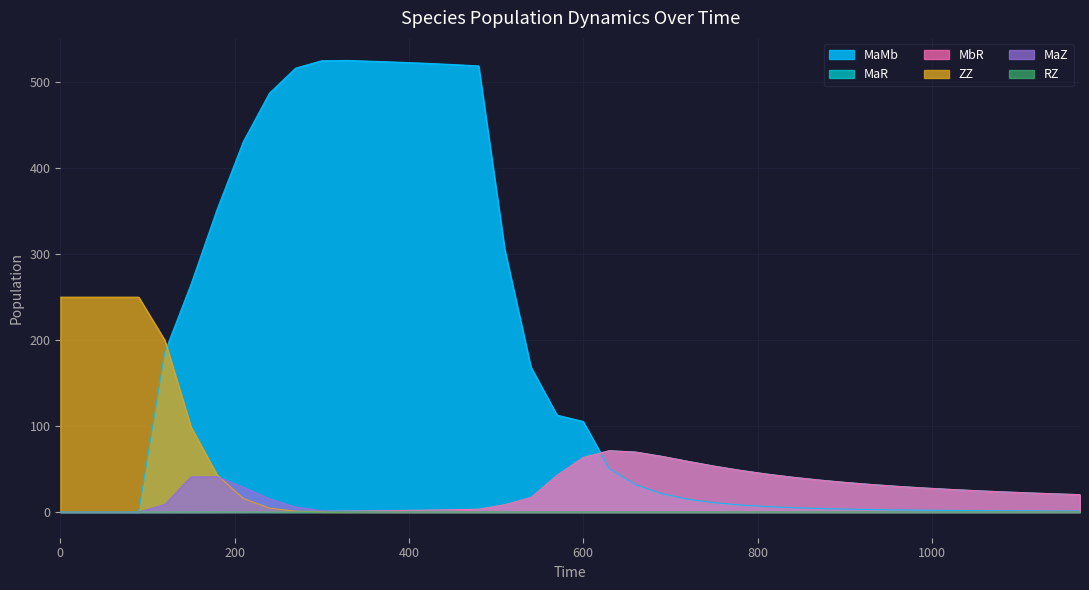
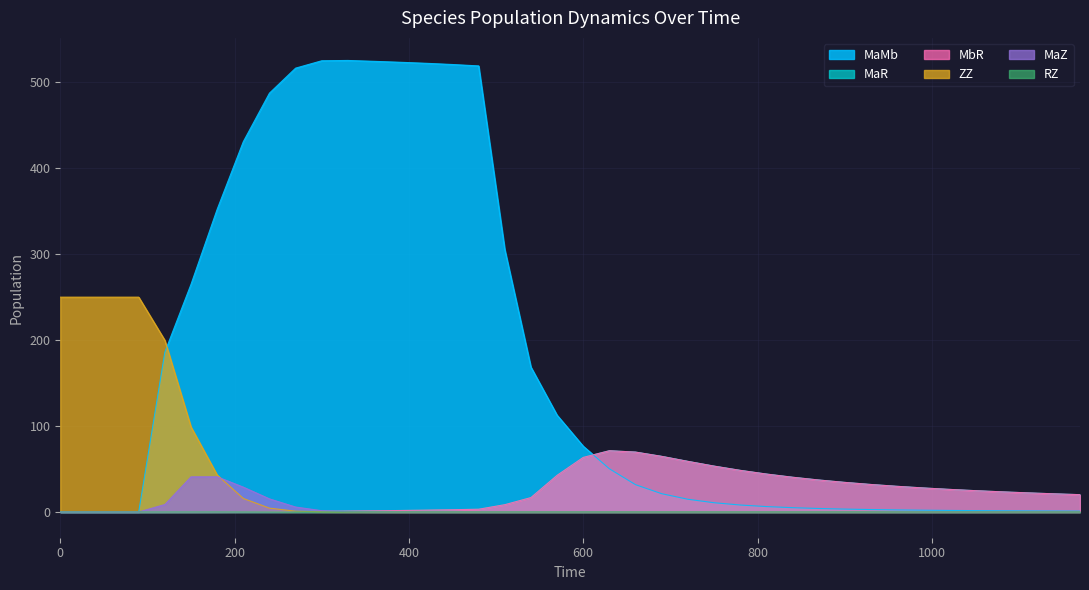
  {
    "MaMb": {
-     "600": 110
+     "600": 80
    },
    "MbR": {
      "600": 60
    },
    "ZZ": {
      "0": 250
    }
  }
